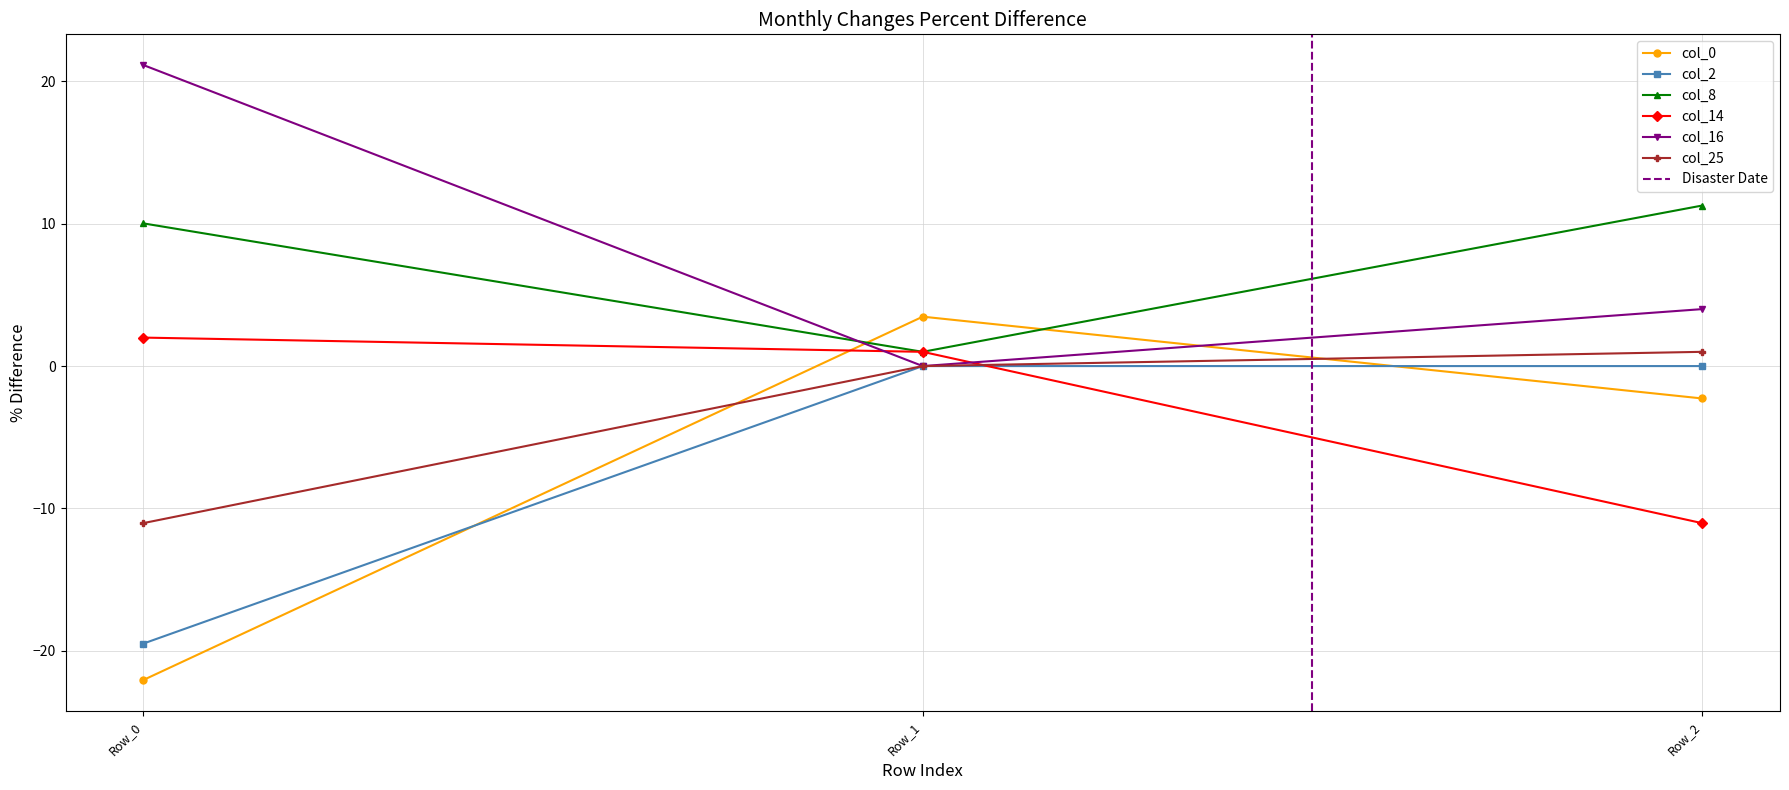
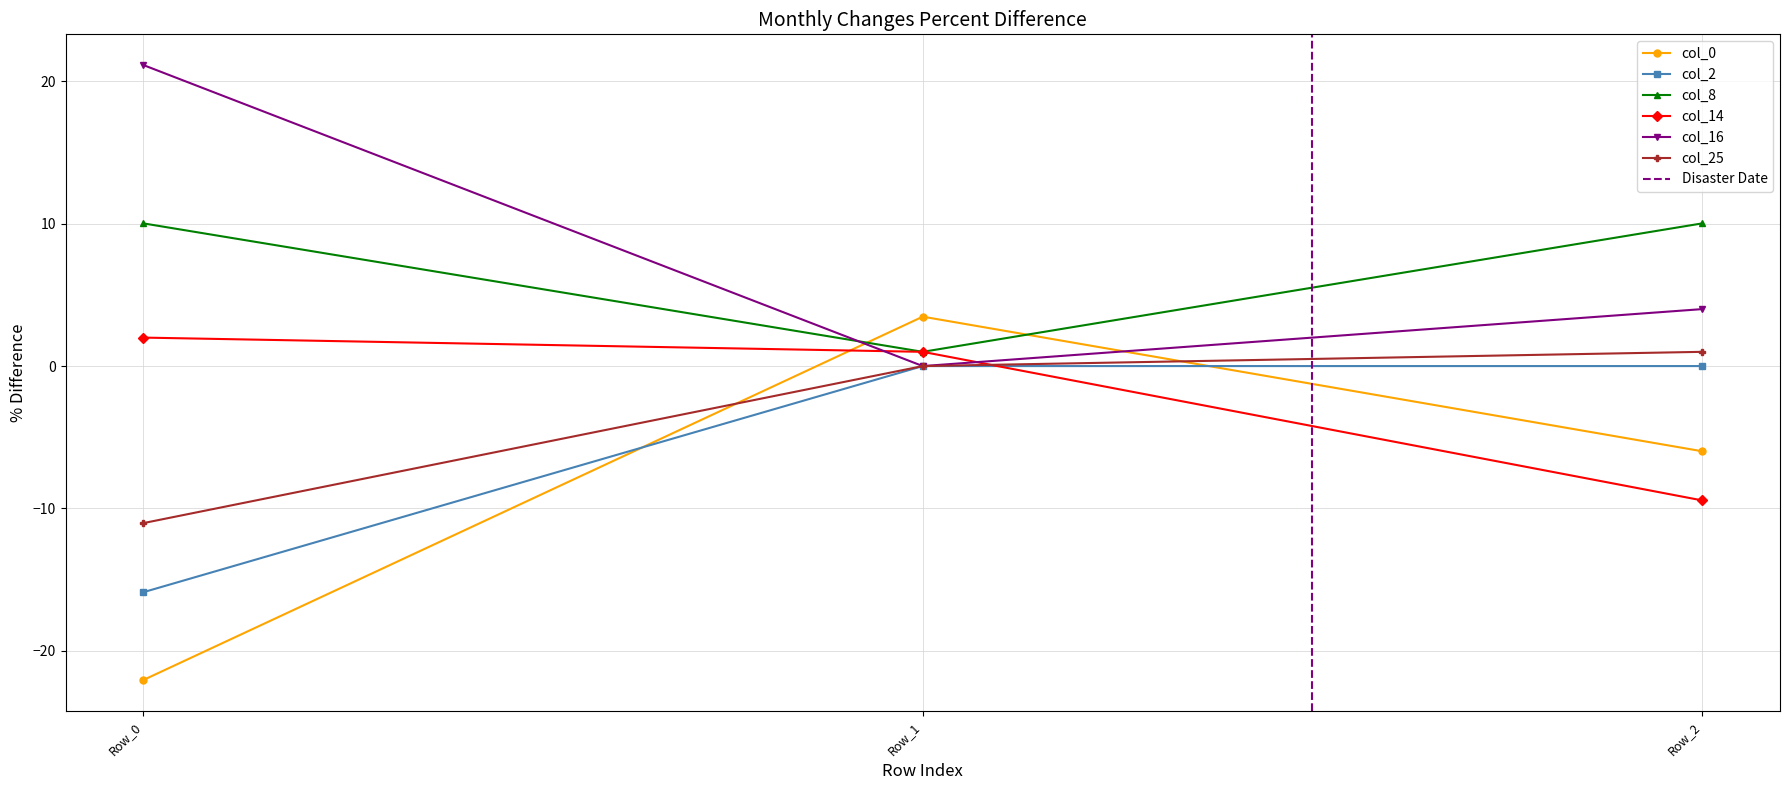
  {
    "col_0": {
      "Row_0": -22.0,
      "Row_1": 3.5,
-     "Row_2": -2.3
+     "Row_2": -6.0
    },
    "col_2": {
-     "Row_0": -19.5,
+     "Row_0": -15.9,
      "Row_2": 0.0
    },
    "col_8": {
      "Row_0": 10.0,
-     "Row_2": 11.3
+     "Row_2": 10.0
    },
    "col_14": {
      "Row_0": 2.0,
-     "Row_2": -11.0
+     "Row_2": -9.4
    },
    "col_16": {
      "Row_0": 21.1,
      "Row_2": 4.0
    },
    "col_25": {
      "Row_0": -11.0,
      "Row_2": 1.0
    }
  }
